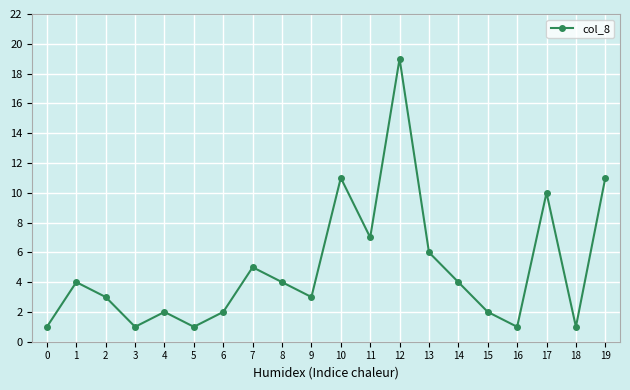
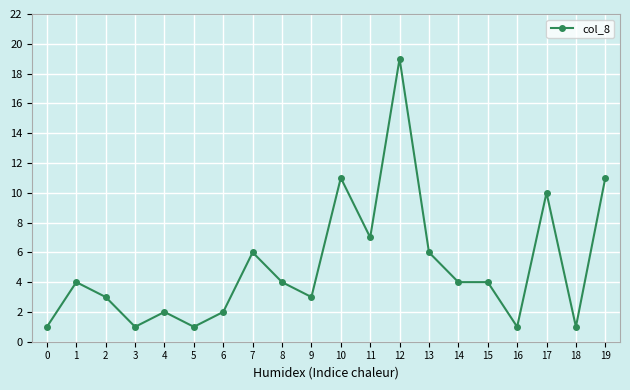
  {
    "0": 1,
    "1": 4,
    "2": 3,
    "3": 1,
    "4": 2,
    "5": 1,
    "6": 2,
-   "7": 5,
+   "7": 6,
    "8": 4,
    "9": 3,
    "10": 11,
    "11": 7,
    "12": 19,
    "13": 6,
    "14": 4,
-   "15": 2,
+   "15": 4,
    "16": 1,
    "17": 10,
    "18": 1,
    "19": 11
  }
